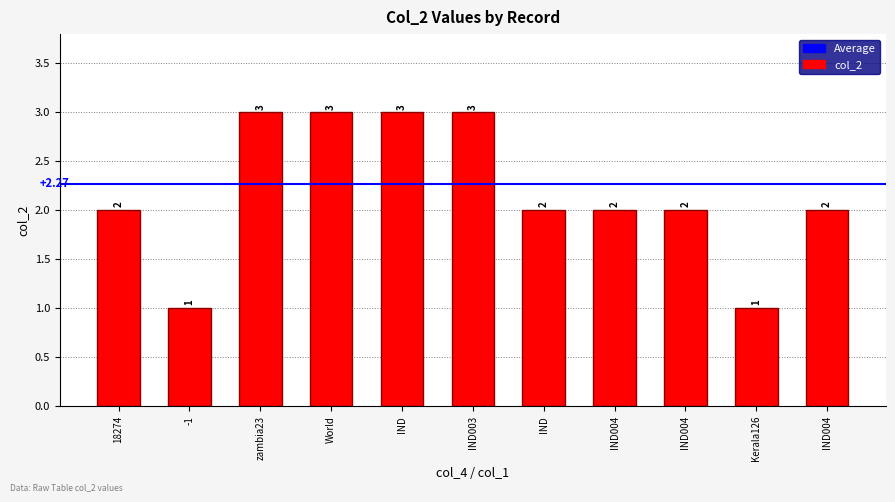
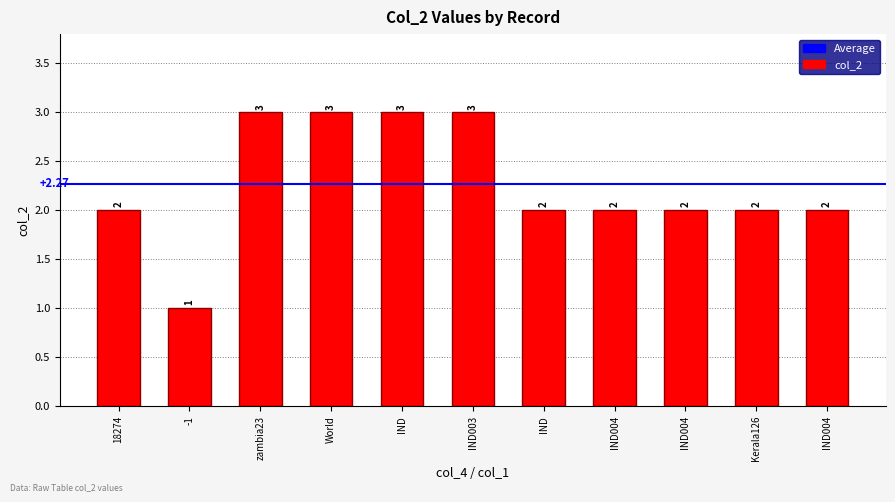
  {
    "18274": 2,
    "-1": 1,
    "zambia23": 3,
    "World": 3,
    "IND003": 3,
-   "Kerala126": 1
+   "Kerala126": 2
  }
